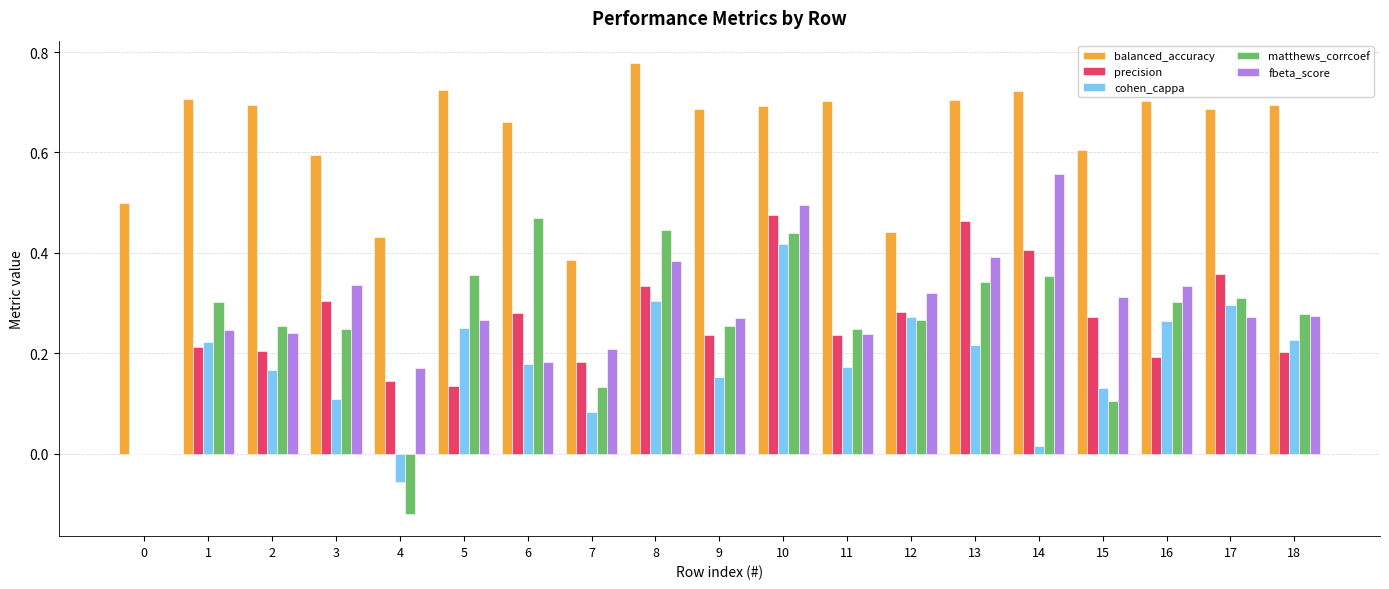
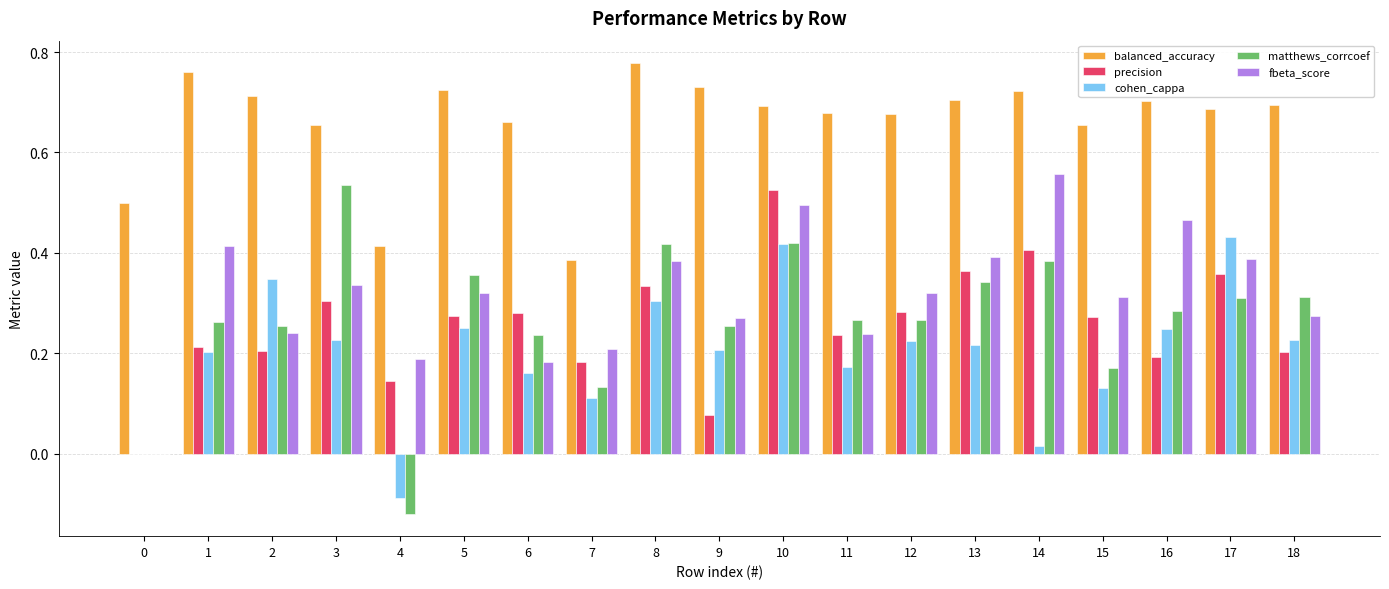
  {
    "balanced_accuracy": {
      "0": 0.50,
-     "1": 0.71,
-     "2": 0.70,
-     "3": 0.60,
-     "4": 0.43,
+     "1": 0.76,
+     "2": 0.71,
+     "3": 0.66,
+     "4": 0.41,
      "5": 0.72,
      "6": 0.66,
      "7": 0.39,
      "8": 0.78,
-     "9": 0.69,
+     "9": 0.73,
      "10": 0.69,
-     "11": 0.70,
-     "12": 0.44,
+     "11": 0.68,
+     "12": 0.68,
      "13": 0.70,
      "14": 0.72,
-     "15": 0.60,
+     "15": 0.65,
      "16": 0.70,
      "17": 0.69,
      "18": 0.69
    },
    "precision": {
      "0": 0.00,
      "1": 0.21,
      "2": 0.20,
      "3": 0.30,
      "4": 0.14,
-     "5": 0.14,
+     "5": 0.27,
      "6": 0.28,
      "7": 0.18,
      "8": 0.33,
-     "9": 0.24,
-     "10": 0.48,
+     "9": 0.08,
+     "10": 0.53,
      "11": 0.24,
      "12": 0.28,
-     "13": 0.46,
+     "13": 0.36,
      "14": 0.41,
      "15": 0.27,
      "16": 0.19,
      "17": 0.36,
      "18": 0.20
    },
    "cohen_cappa": {
      "0": 0.00,
-     "1": 0.22,
-     "2": 0.17,
-     "3": 0.11,
-     "4": -0.06,
+     "1": 0.20,
+     "2": 0.35,
+     "3": 0.23,
+     "4": -0.09,
      "5": 0.25,
-     "6": 0.18,
-     "7": 0.08,
+     "6": 0.16,
+     "7": 0.11,
      "8": 0.30,
-     "9": 0.15,
+     "9": 0.21,
      "10": 0.42,
      "11": 0.17,
-     "12": 0.27,
+     "12": 0.22,
      "13": 0.22,
      "14": 0.01,
      "15": 0.13,
-     "16": 0.26,
-     "17": 0.30,
+     "16": 0.25,
+     "17": 0.43,
      "18": 0.23
    },
    "matthews_corrcoef": {
      "0": 0.00,
-     "1": 0.30,
+     "1": 0.26,
      "2": 0.25,
-     "3": 0.25,
+     "3": 0.54,
      "4": -0.12,
      "5": 0.36,
-     "6": 0.47,
+     "6": 0.24,
      "7": 0.13,
-     "8": 0.44,
+     "8": 0.42,
      "9": 0.25,
-     "10": 0.44,
-     "11": 0.25,
+     "10": 0.42,
+     "11": 0.27,
      "12": 0.27,
      "13": 0.34,
-     "14": 0.35,
-     "15": 0.11,
-     "16": 0.30,
+     "14": 0.38,
+     "15": 0.17,
+     "16": 0.28,
      "17": 0.31,
-     "18": 0.28
+     "18": 0.31
    },
    "fbeta_score": {
      "0": 0.00,
-     "1": 0.25,
+     "1": 0.41,
      "2": 0.24,
      "3": 0.34,
-     "4": 0.17,
-     "5": 0.27,
+     "4": 0.19,
+     "5": 0.32,
      "6": 0.18,
      "7": 0.21,
      "8": 0.38,
      "9": 0.27,
      "10": 0.50,
      "11": 0.24,
      "12": 0.32,
      "13": 0.39,
      "14": 0.56,
      "15": 0.31,
-     "16": 0.33,
-     "17": 0.27,
+     "16": 0.46,
+     "17": 0.39,
      "18": 0.27
    }
  }
